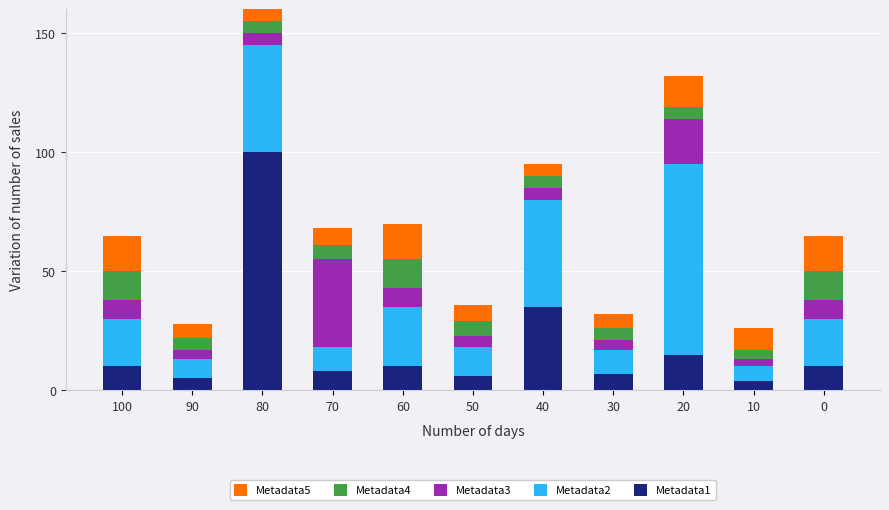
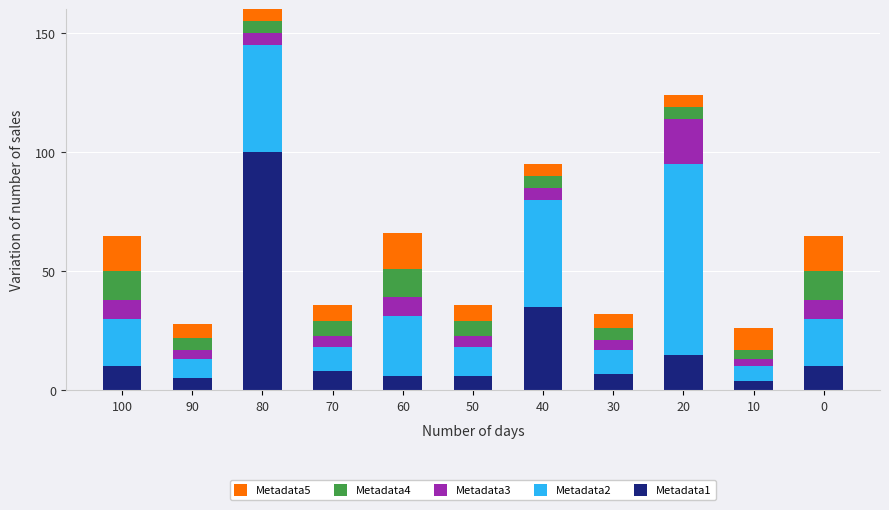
  {
    "Metadata1": {
      "100": 10,
      "90": 5,
      "80": 100,
      "70": 8,
-     "60": 10,
+     "60": 6,
      "50": 6,
      "40": 35,
      "30": 7,
      "20": 15,
      "10": 4,
      "0": 10
    },
    "Metadata2": {
      "100": 20,
      "90": 8,
      "80": 45,
      "70": 10,
      "60": 25,
      "50": 12,
      "40": 45,
      "30": 10,
      "20": 80,
      "10": 6,
      "0": 20
    },
    "Metadata3": {
      "100": 8,
      "90": 4,
      "80": 5,
-     "70": 37,
+     "70": 5,
      "60": 8,
      "50": 5,
      "40": 5,
      "30": 4,
      "20": 19,
      "10": 3,
      "0": 8
    },
    "Metadata4": {
      "100": 12,
      "90": 5,
      "80": 5,
      "70": 6,
      "60": 12,
      "50": 6,
      "40": 5,
      "30": 5,
      "20": 5,
      "10": 4,
      "0": 12
    },
    "Metadata5": {
      "100": 15,
      "90": 6,
      "80": 5,
      "70": 7,
      "60": 15,
      "50": 7,
      "40": 5,
      "30": 6,
-     "20": 13,
+     "20": 5,
      "10": 9,
      "0": 15
    }
  }
